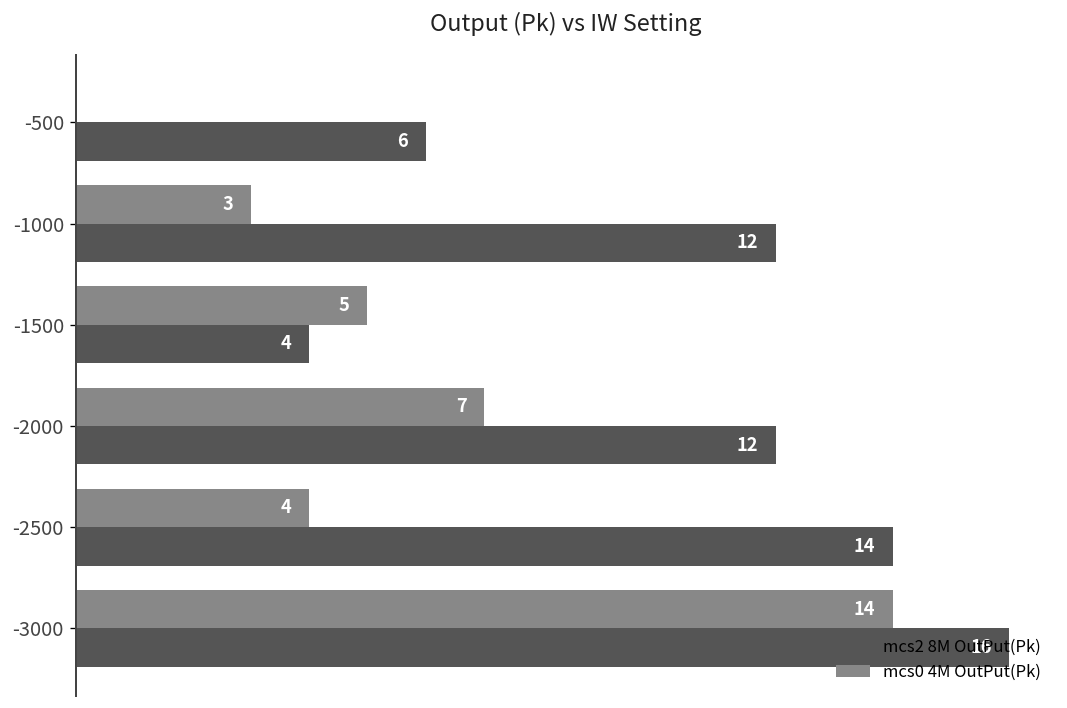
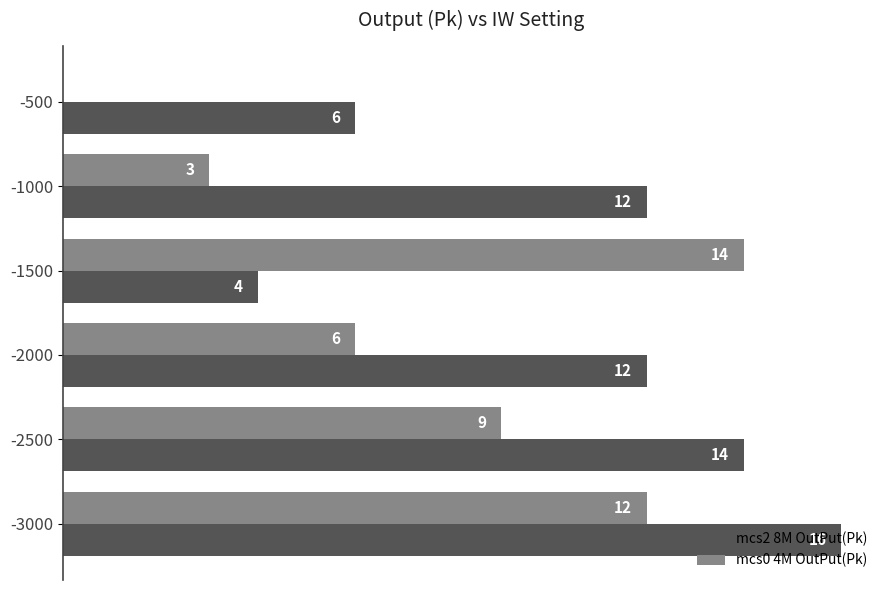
  {
    "mcs2 8M OutPut(Pk)": {
      "-500": 6,
      "-1000": 12,
      "-1500": 4,
      "-2000": 12,
      "-2500": 14,
      "-3000": 16
    },
    "mcs0 4M OutPut(Pk)": {
      "-1000": 3,
-     "-1500": 5,
-     "-2000": 7,
-     "-2500": 4,
-     "-3000": 14
+     "-1500": 14,
+     "-2000": 6,
+     "-2500": 9,
+     "-3000": 12
    }
  }
